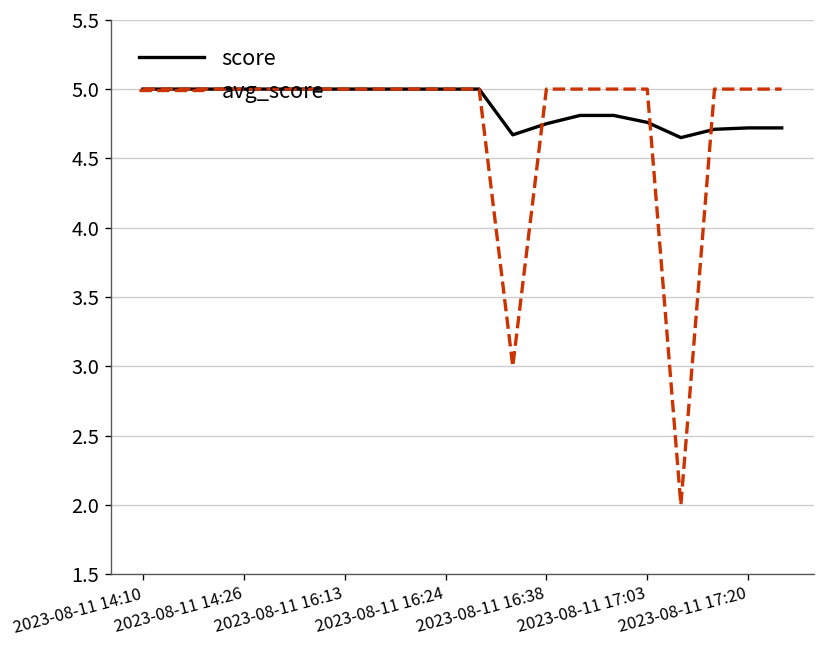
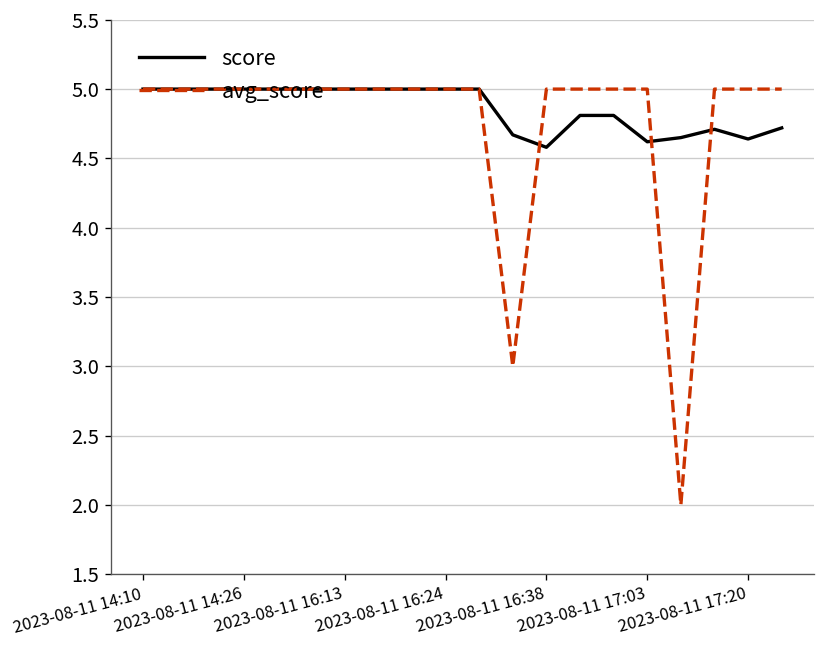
  {
    "score": {
-     "2023-08-11 16:38": 4.75,
-     "2023-08-11 17:03": 4.76,
-     "2023-08-11 17:20": 4.72
+     "2023-08-11 16:38": 4.58,
+     "2023-08-11 17:03": 4.62,
+     "2023-08-11 17:20": 4.64
    },
    "avg_score": {
      "2023-08-11 16:38": 5.00,
      "2023-08-11 17:03": 5.00,
      "2023-08-11 17:20": 5.00
    }
  }
